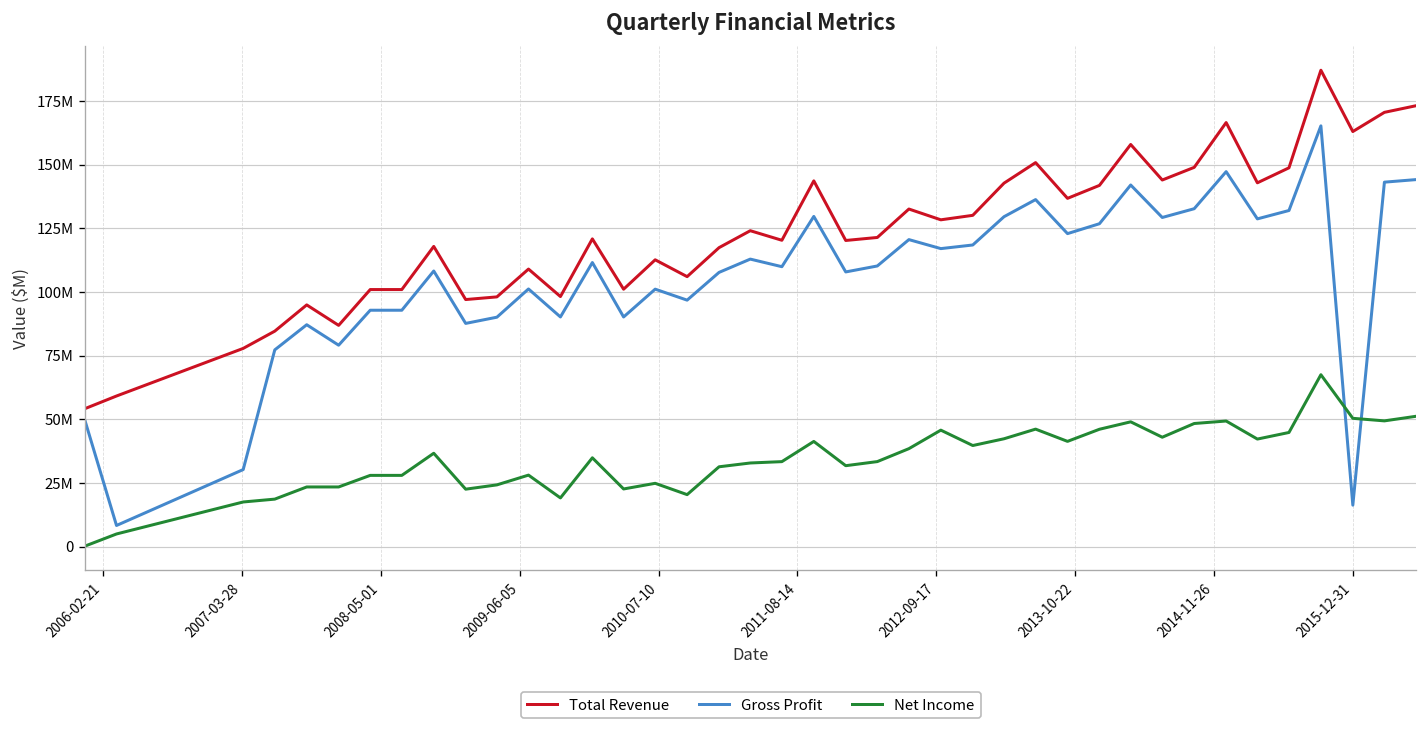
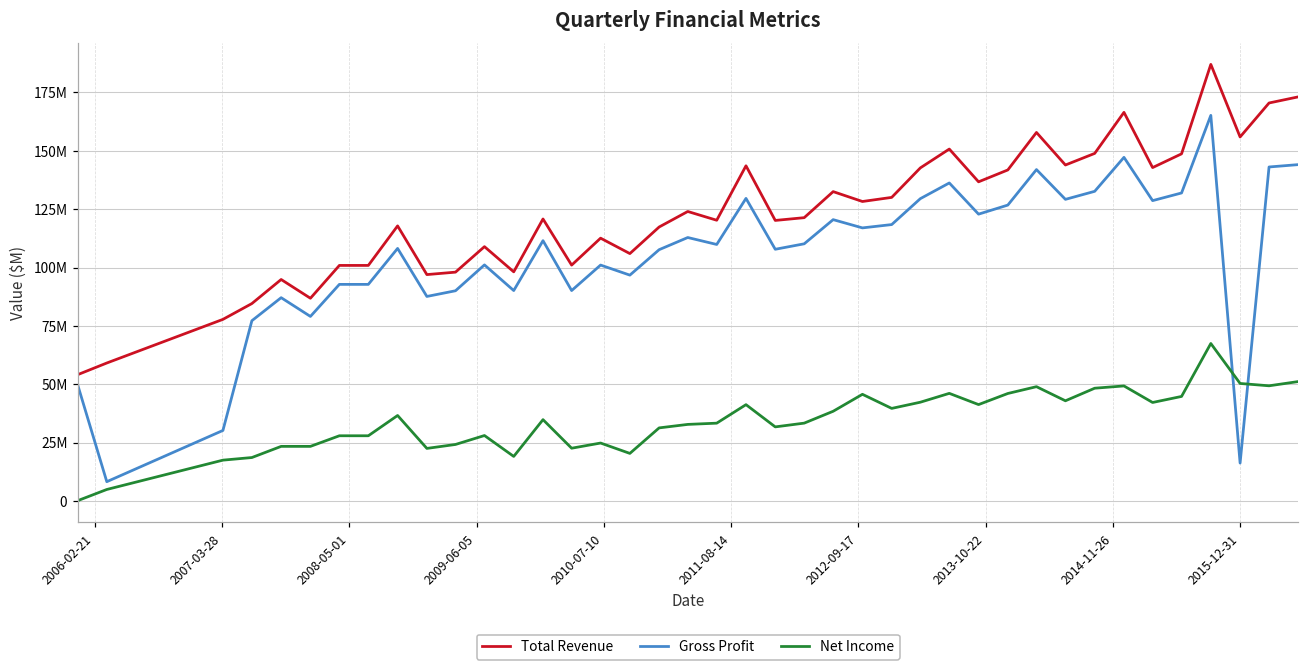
  {
    "Total Revenue": {
-     "2015-12-31": 163000000
+     "2015-12-31": 156000000
    },
    "Gross Profit": {
      "2015-12-31": 16000000
    },
    "Net Income": {
      "2015-12-31": 50000000
    }
  }
